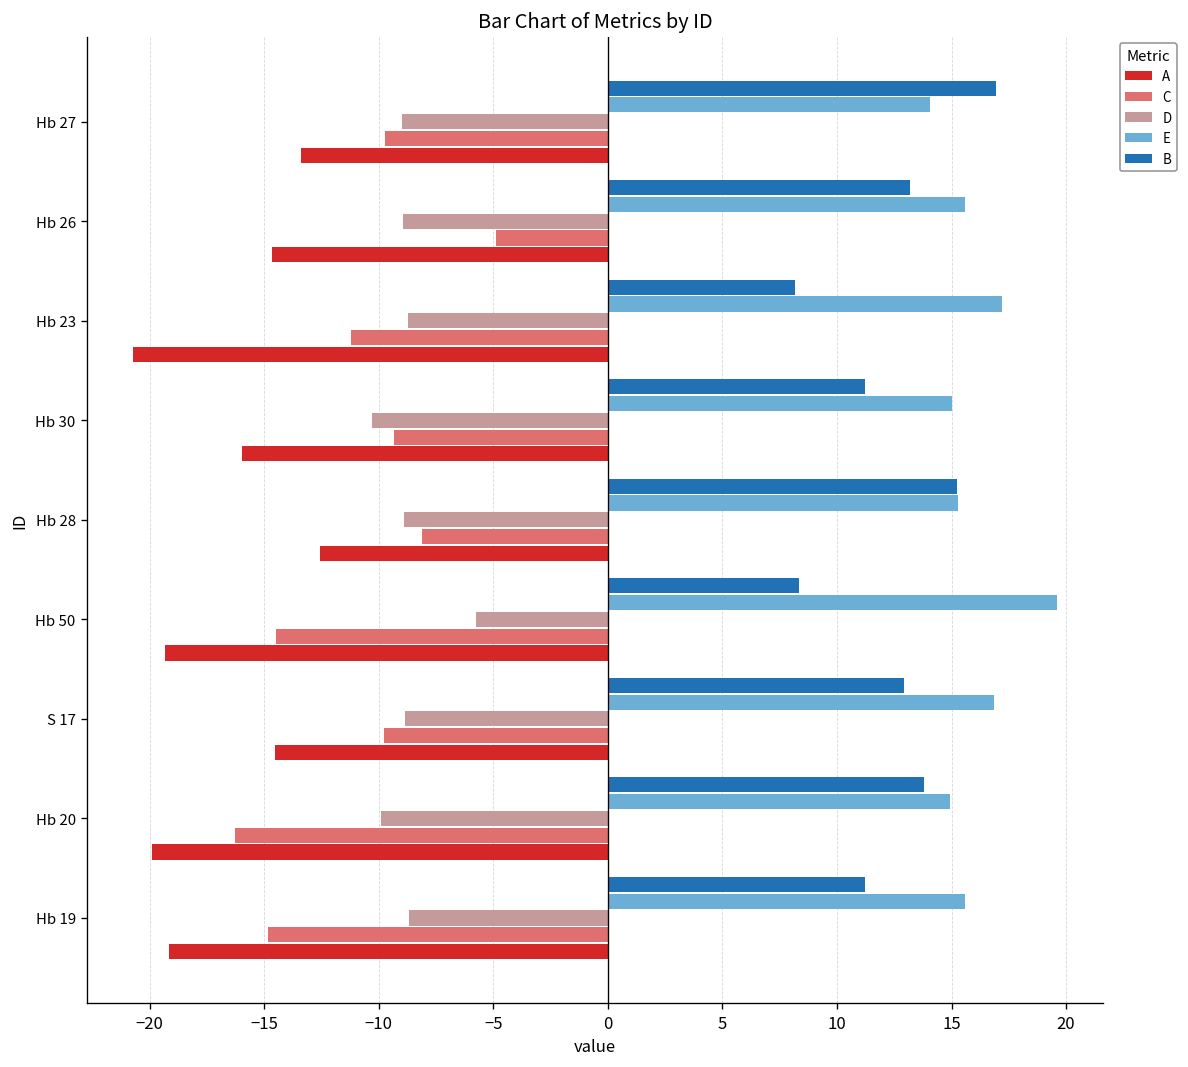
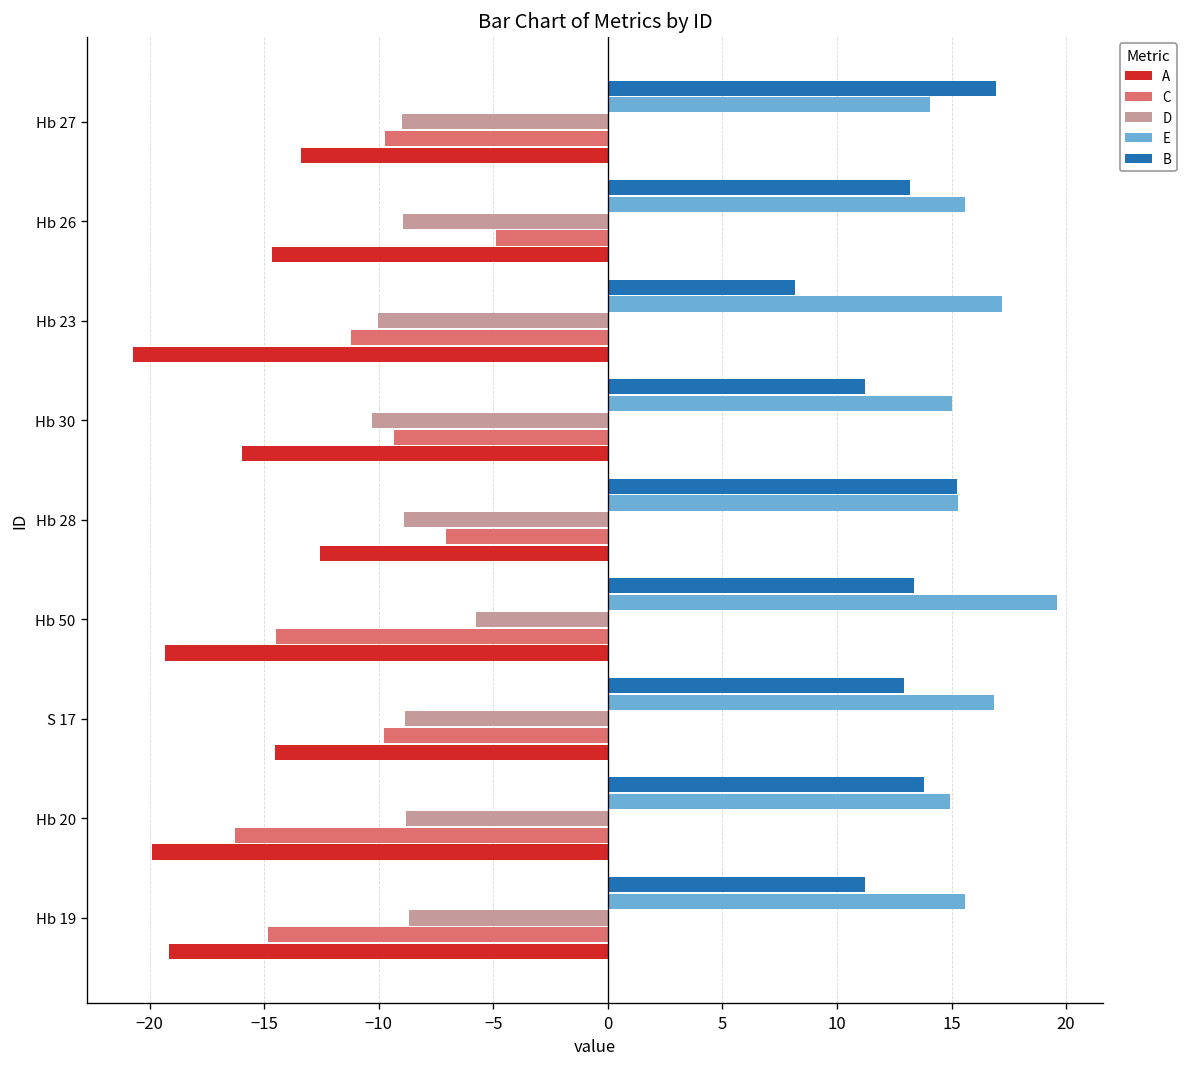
  {
    "A": {
      "Hb 27": -13.4,
      "Hb 26": -14.6,
      "Hb 23": -20.7,
      "Hb 30": -16.0,
      "Hb 28": -12.5,
      "Hb 50": -19.3,
      "S 17": -14.5,
      "Hb 20": -19.9,
      "Hb 19": -19.2
    },
    "C": {
      "Hb 27": -9.7,
      "Hb 26": -4.9,
      "Hb 23": -11.2,
      "Hb 30": -9.4,
-     "Hb 28": -8.1,
+     "Hb 28": -7.1,
      "Hb 50": -14.5,
      "S 17": -9.8,
      "Hb 20": -16.3,
      "Hb 19": -14.8
    },
    "D": {
      "Hb 27": -9.0,
      "Hb 26": -8.9,
-     "Hb 23": -8.7,
+     "Hb 23": -10.1,
      "Hb 30": -10.3,
      "Hb 28": -8.9,
      "Hb 50": -5.8,
      "S 17": -8.9,
-     "Hb 20": -9.9,
+     "Hb 20": -8.8,
      "Hb 19": -8.7
    },
    "E": {
      "Hb 27": 14.1,
      "Hb 26": 15.6,
      "Hb 23": 17.2,
      "Hb 30": 15.0,
      "Hb 28": 15.3,
      "Hb 50": 19.6,
      "S 17": 16.9,
      "Hb 20": 14.9,
      "Hb 19": 15.6
    },
    "B": {
      "Hb 27": 17.0,
      "Hb 26": 13.2,
      "Hb 23": 8.2,
      "Hb 30": 11.2,
      "Hb 28": 15.2,
-     "Hb 50": 8.3,
+     "Hb 50": 13.4,
      "S 17": 12.9,
      "Hb 20": 13.8,
      "Hb 19": 11.2
    }
  }
